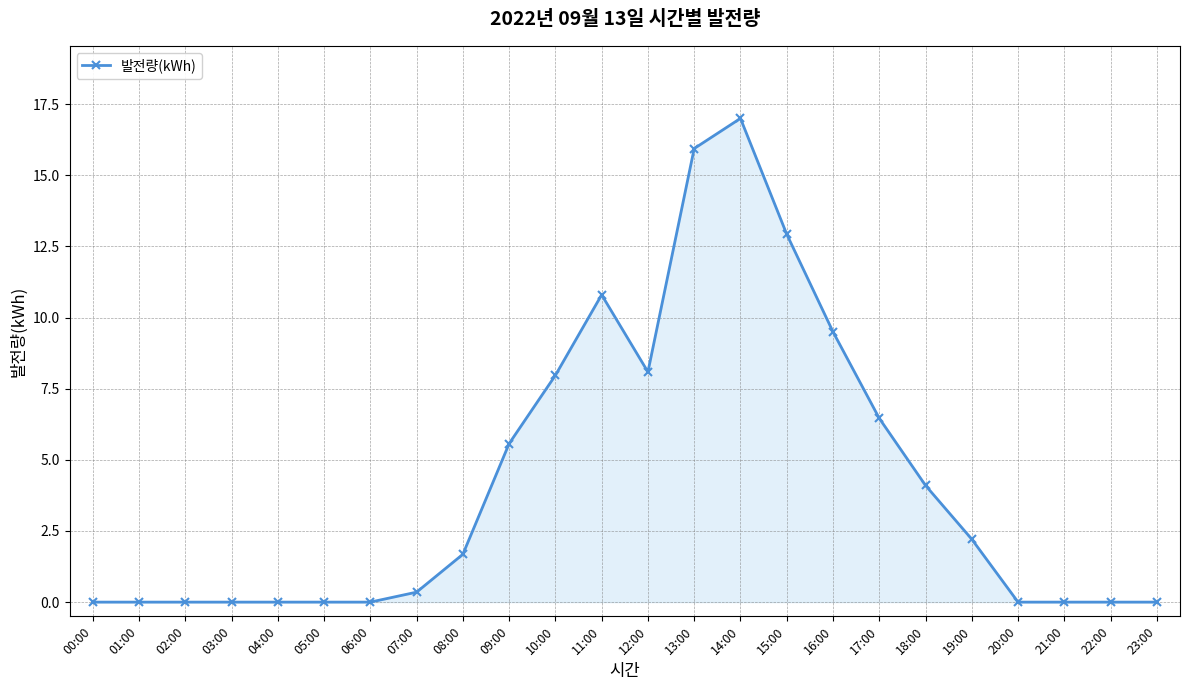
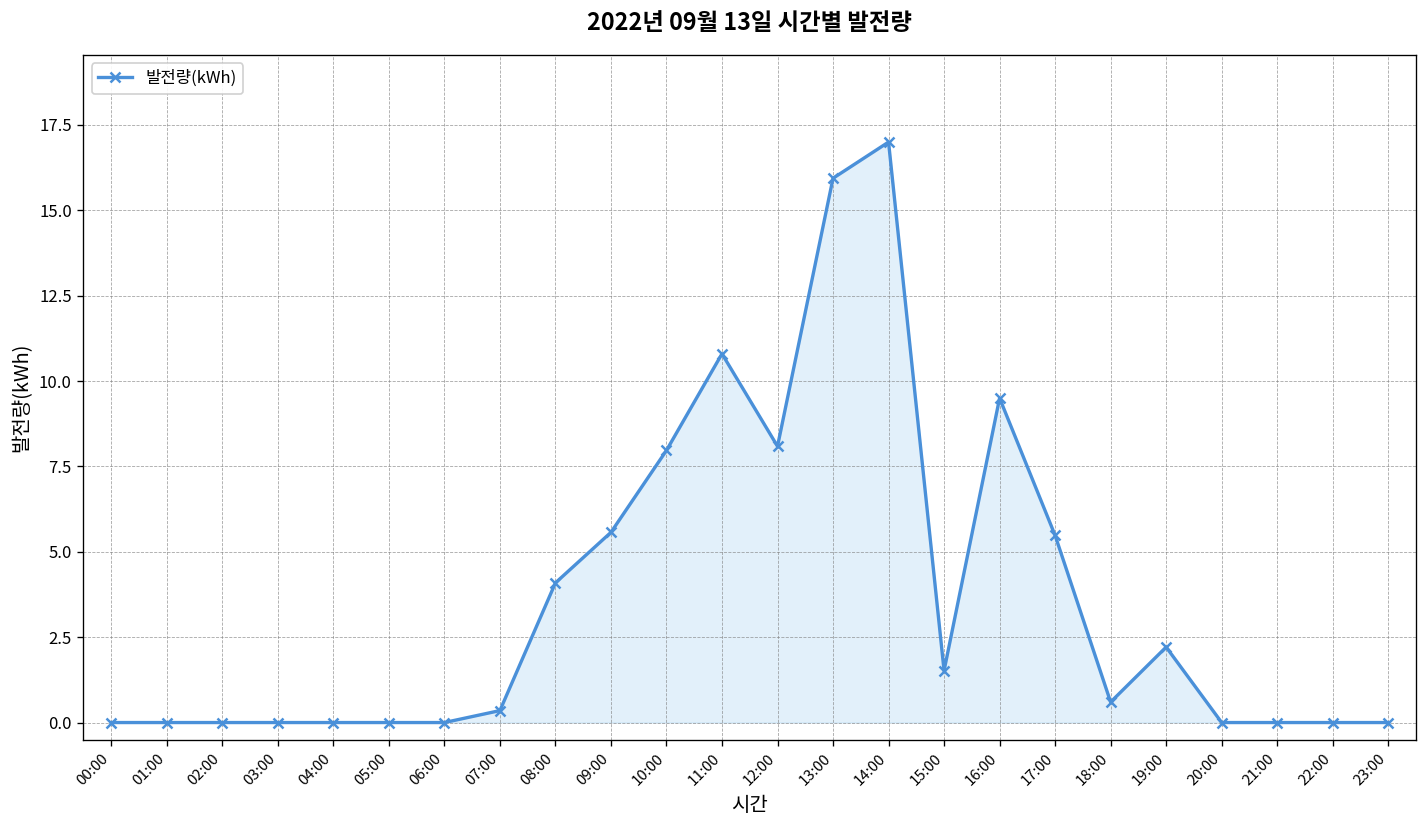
  {
    "00:00": 0.0,
    "01:00": 0.0,
    "02:00": 0.0,
    "03:00": 0.0,
    "04:00": 0.0,
    "05:00": 0.0,
    "06:00": 0.0,
    "07:00": 0.4,
-   "08:00": 1.7,
+   "08:00": 4.1,
    "09:00": 5.6,
    "10:00": 8.0,
    "11:00": 10.8,
    "12:00": 8.1,
    "13:00": 15.9,
    "14:00": 17.0,
-   "15:00": 12.9,
+   "15:00": 1.5,
    "16:00": 9.5,
-   "17:00": 6.5,
-   "18:00": 4.1,
+   "17:00": 5.5,
+   "18:00": 0.6,
    "19:00": 2.2,
    "20:00": 0.0,
    "21:00": 0.0,
    "22:00": 0.0,
    "23:00": 0.0
  }
